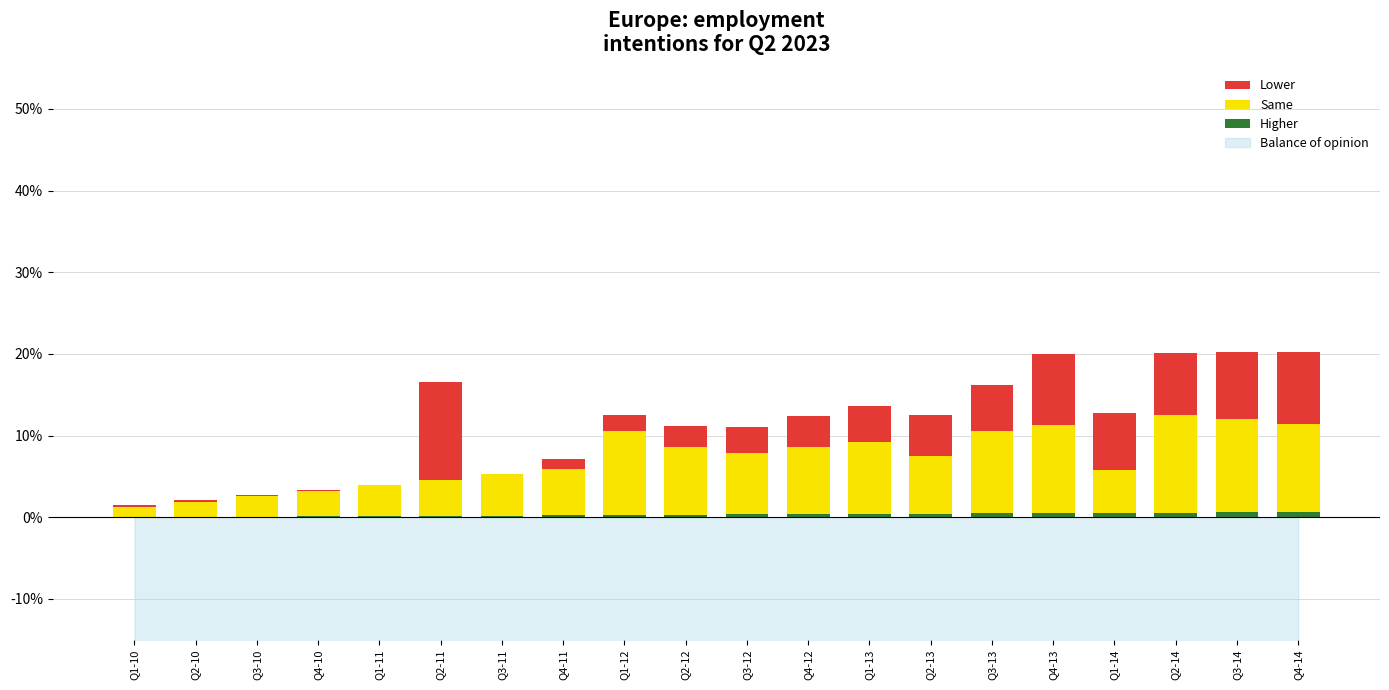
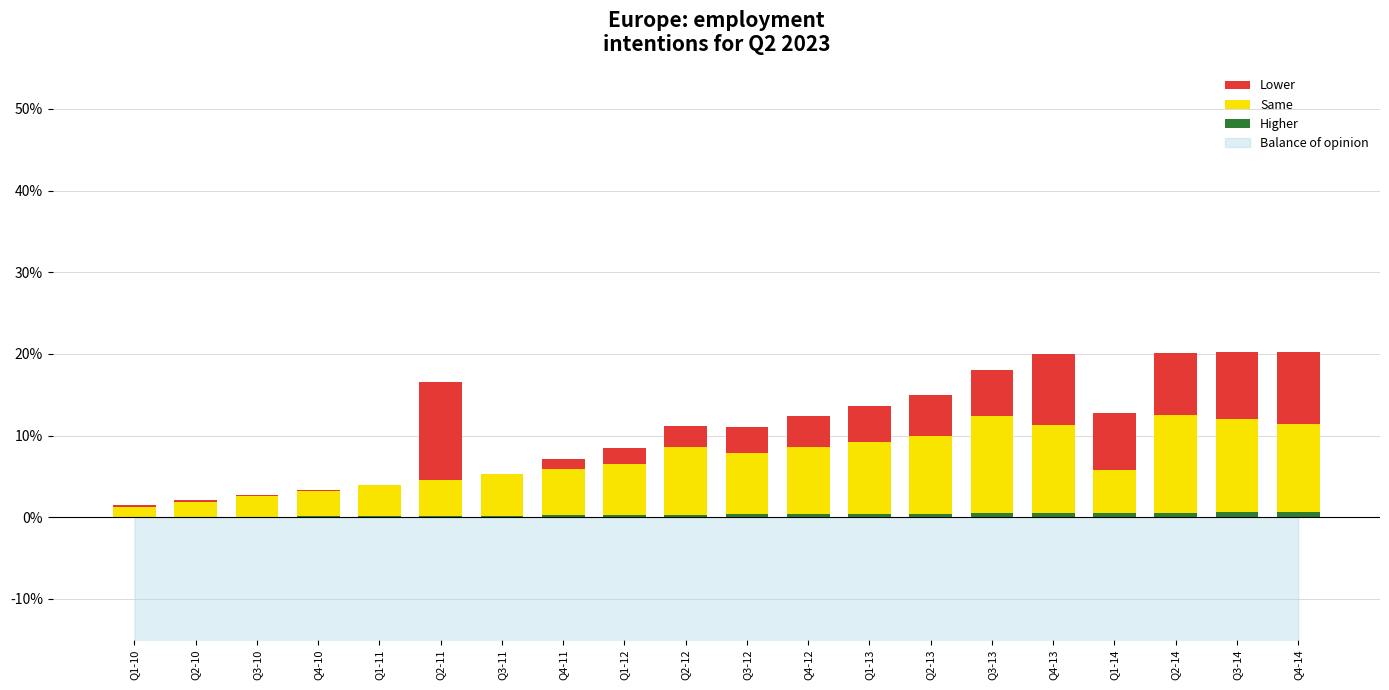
  {
    "Higher": {
      "Q1-10": "0%",
      "Q3-12": "0%",
      "Q4-12": "0%",
      "Q1-13": "0%",
      "Q2-13": "0%",
      "Q3-13": "0%",
      "Q4-13": "1%",
      "Q1-14": "1%",
      "Q2-14": "1%",
      "Q3-14": "1%",
      "Q4-14": "1%"
    },
    "Same": {
      "Q1-10": "1%",
      "Q2-10": "2%",
      "Q3-10": "3%",
      "Q4-10": "3%",
      "Q1-11": "4%",
      "Q2-11": "4%",
      "Q3-11": "5%",
      "Q4-11": "6%",
-     "Q1-12": "10%",
+     "Q1-12": "6%",
      "Q2-12": "8%",
      "Q3-12": "8%",
      "Q4-12": "8%",
      "Q1-13": "9%",
-     "Q2-13": "7%",
-     "Q3-13": "10%",
+     "Q2-13": "9%",
+     "Q3-13": "12%",
      "Q4-13": "11%",
      "Q1-14": "5%",
      "Q2-14": "12%",
      "Q3-14": "11%",
      "Q4-14": "11%"
    },
    "Lower": {
      "Q2-11": "12%",
      "Q3-11": "0%",
      "Q4-11": "1%",
      "Q1-12": "2%",
      "Q2-12": "3%",
      "Q3-12": "3%",
      "Q4-12": "4%",
      "Q1-13": "4%",
      "Q2-13": "5%",
      "Q3-13": "6%",
      "Q4-13": "9%",
      "Q1-14": "7%",
      "Q2-14": "8%",
      "Q3-14": "8%",
      "Q4-14": "9%"
    }
  }
